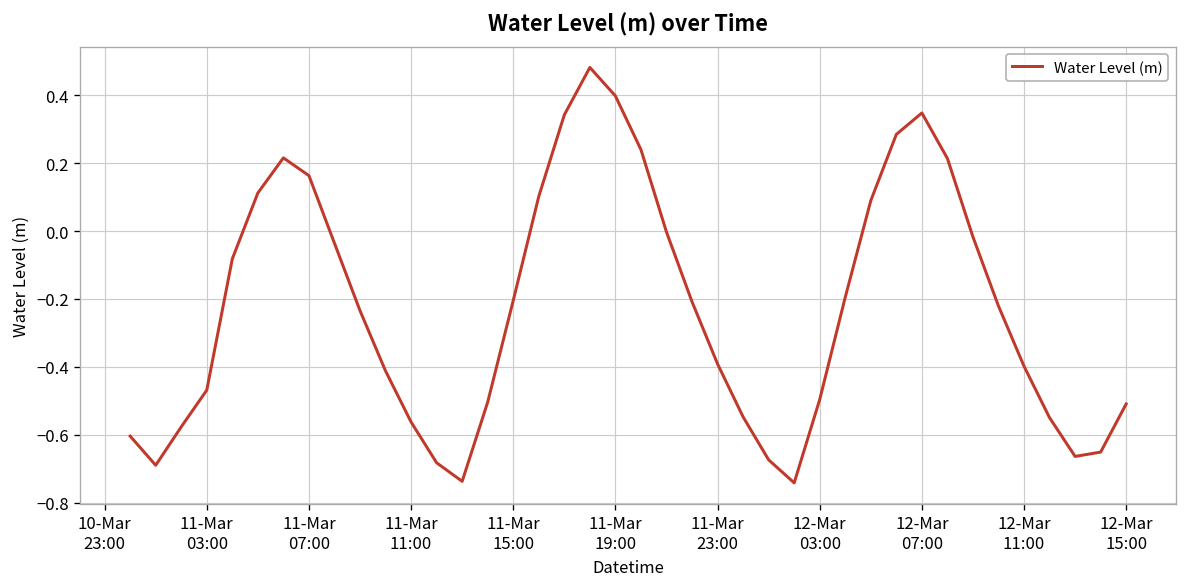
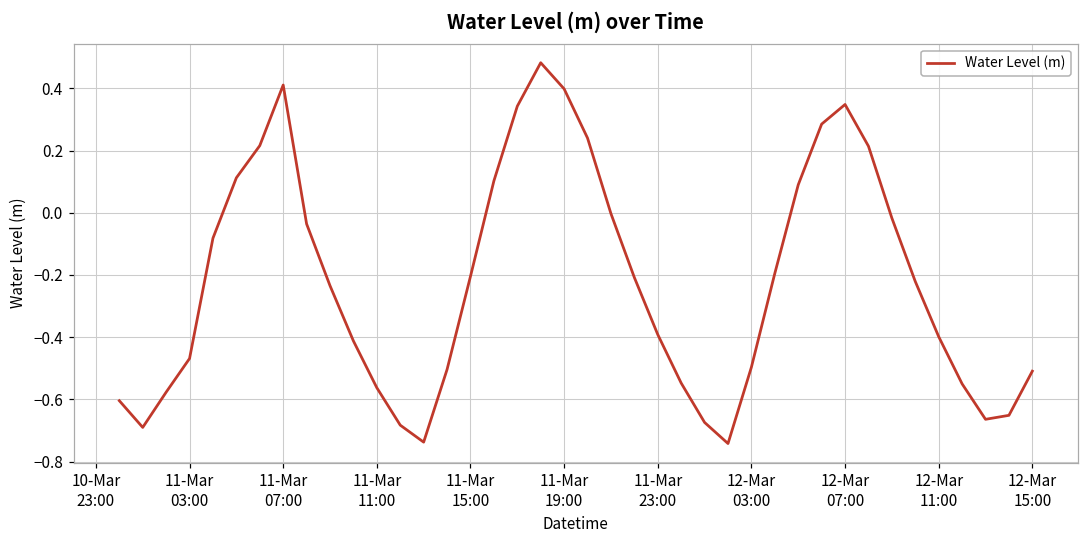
  {
    "11-Mar 03:00": -0.47,
-   "11-Mar 07:00": 0.16,
+   "11-Mar 07:00": 0.41,
    "11-Mar 11:00": -0.56,
    "11-Mar 15:00": -0.20,
    "11-Mar 19:00": 0.40,
    "11-Mar 23:00": -0.39,
    "12-Mar 03:00": -0.50,
    "12-Mar 07:00": 0.35,
    "12-Mar 11:00": -0.40,
    "12-Mar 15:00": -0.51
  }
